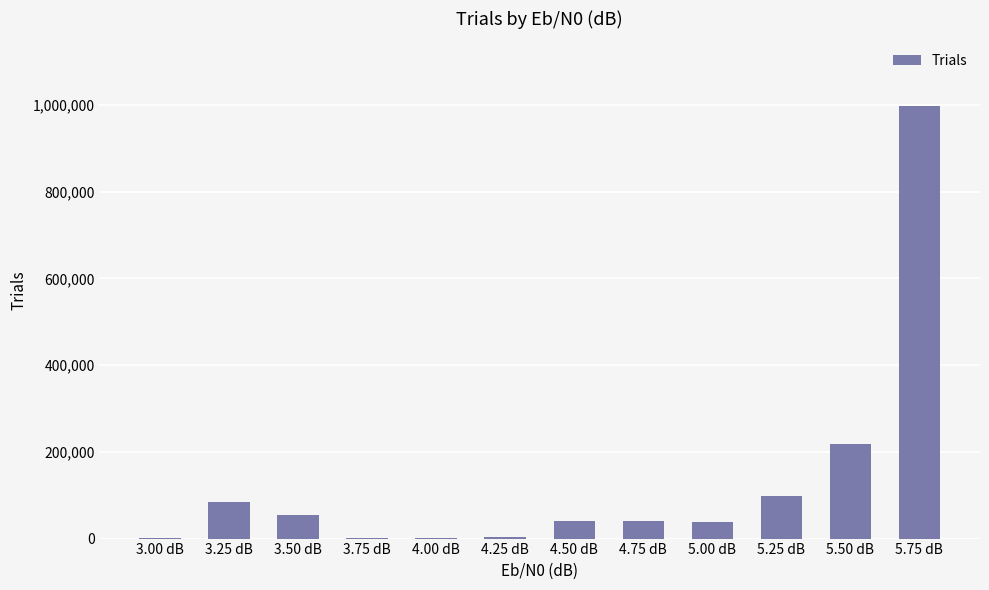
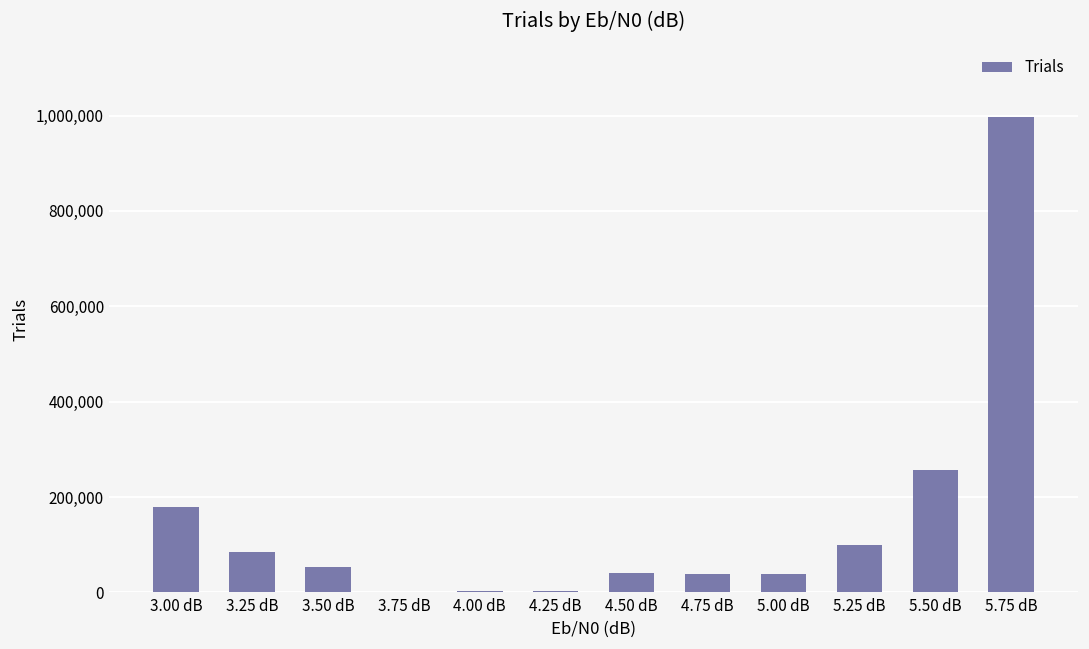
  {
-   "3.00 dB": "0",
+   "3.00 dB": "180,000",
    "3.25 dB": "90,000",
    "3.50 dB": "50,000",
    "4.50 dB": "40,000",
    "4.75 dB": "40,000",
    "5.00 dB": "40,000",
    "5.25 dB": "100,000",
-   "5.50 dB": "220,000",
+   "5.50 dB": "260,000",
    "5.75 dB": "1,000,000"
  }
